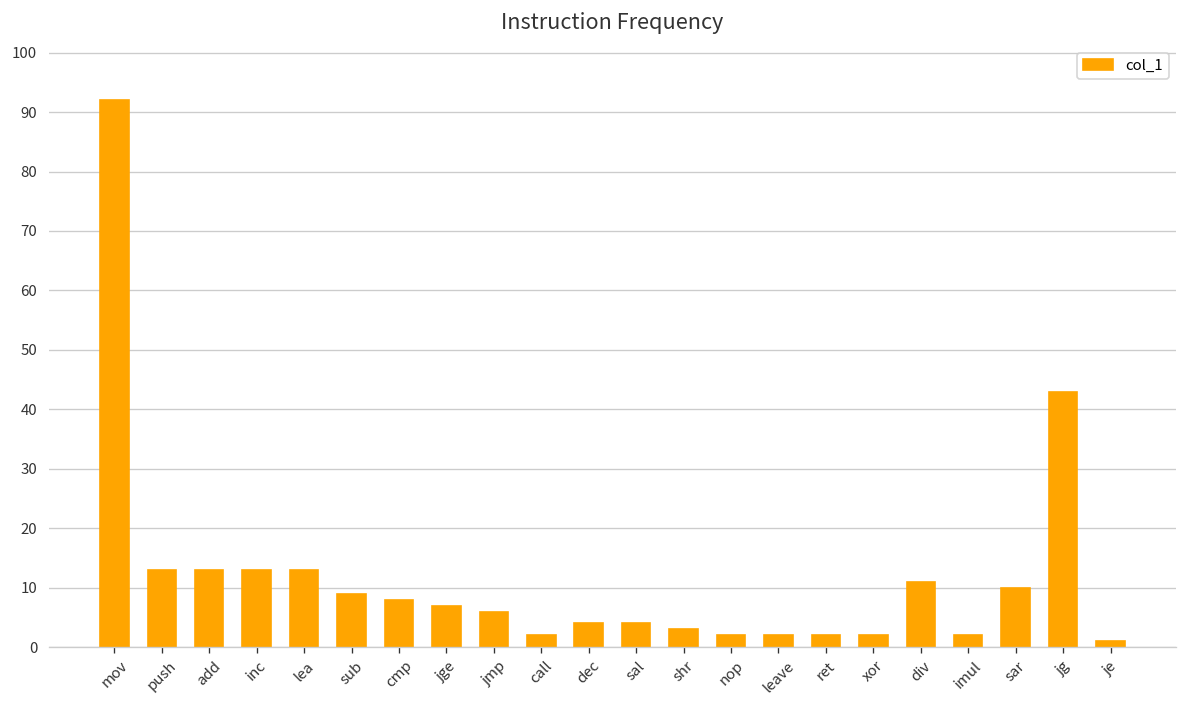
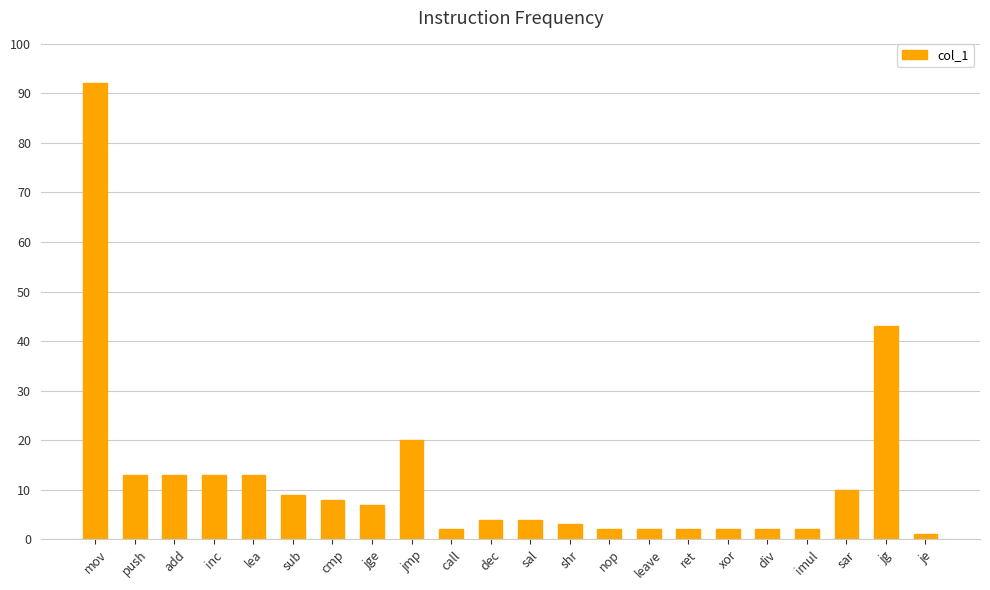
  {
    "mov": 92,
    "push": 13,
    "add": 13,
    "inc": 13,
    "lea": 13,
    "sub": 9,
    "cmp": 8,
    "jge": 7,
-   "jmp": 6,
+   "jmp": 20,
    "call": 2,
    "dec": 4,
    "sal": 4,
    "shr": 3,
    "nop": 2,
    "leave": 2,
    "ret": 2,
    "xor": 2,
-   "div": 11,
+   "div": 2,
    "imul": 2,
    "sar": 10,
    "jg": 43,
    "je": 1
  }
